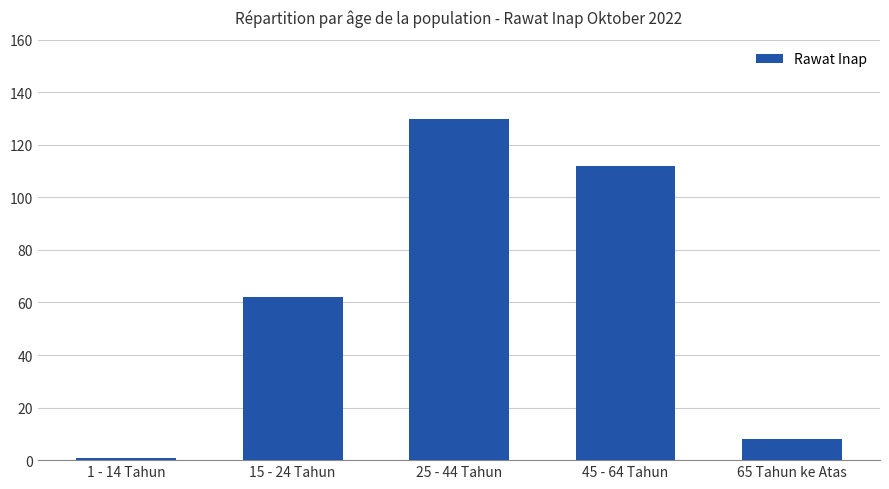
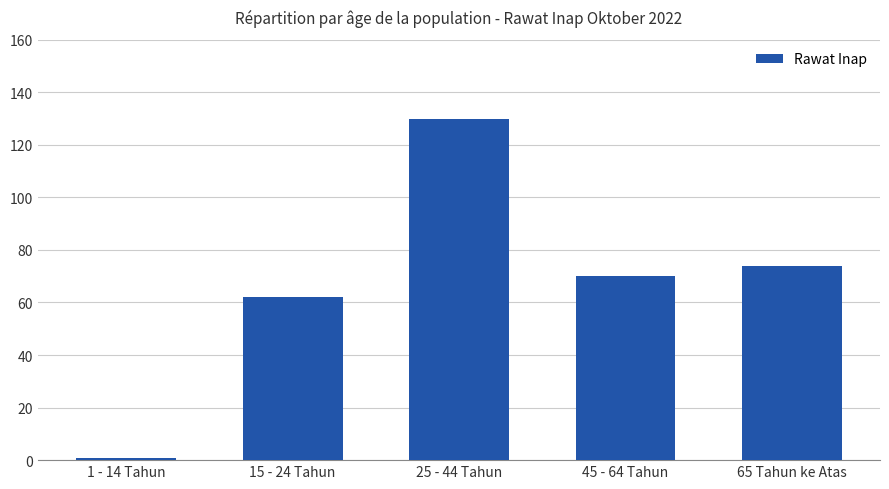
  {
    "1 - 14 Tahun": 1,
    "15 - 24 Tahun": 62,
    "25 - 44 Tahun": 130,
-   "45 - 64 Tahun": 112,
-   "65 Tahun ke Atas": 8
+   "45 - 64 Tahun": 70,
+   "65 Tahun ke Atas": 74
  }
